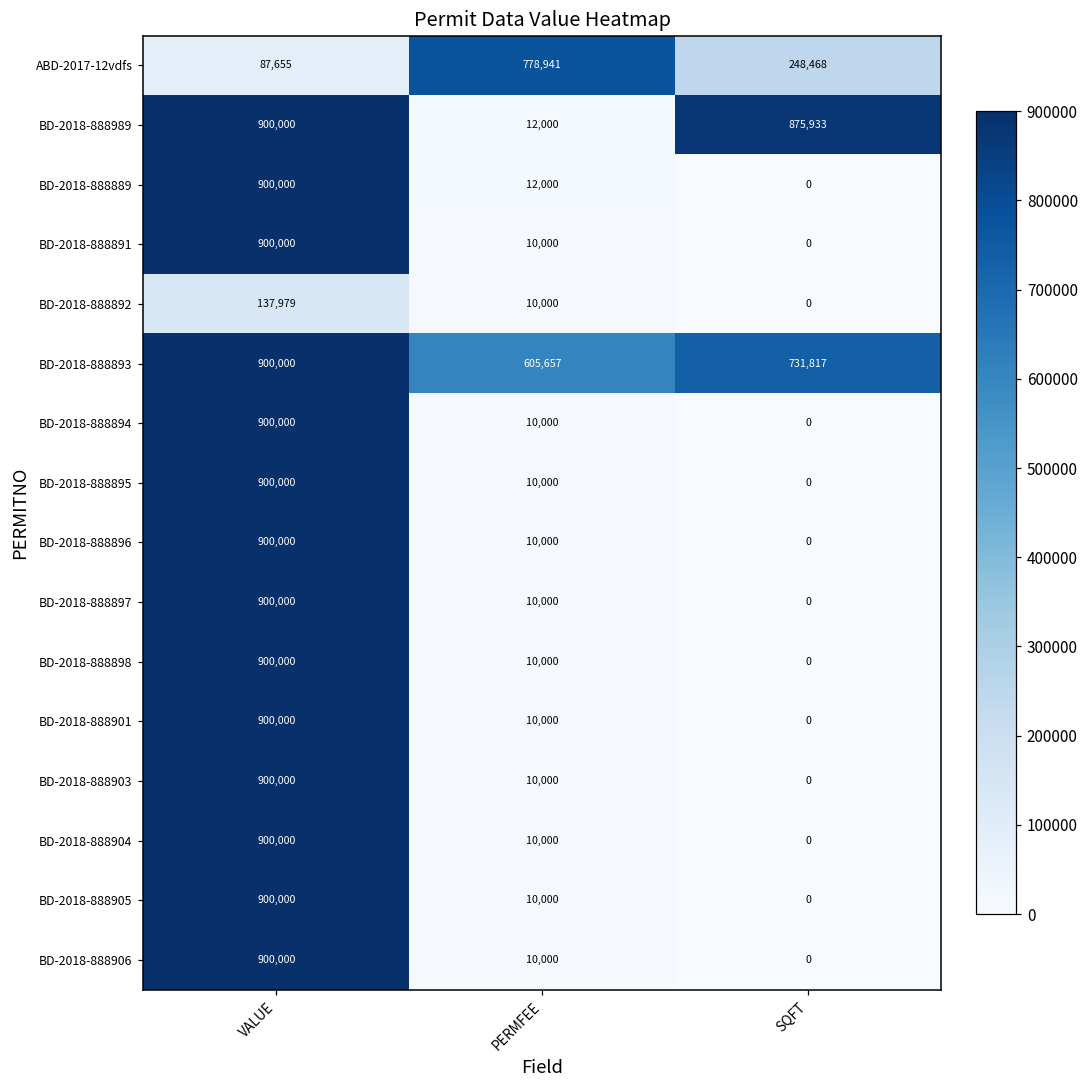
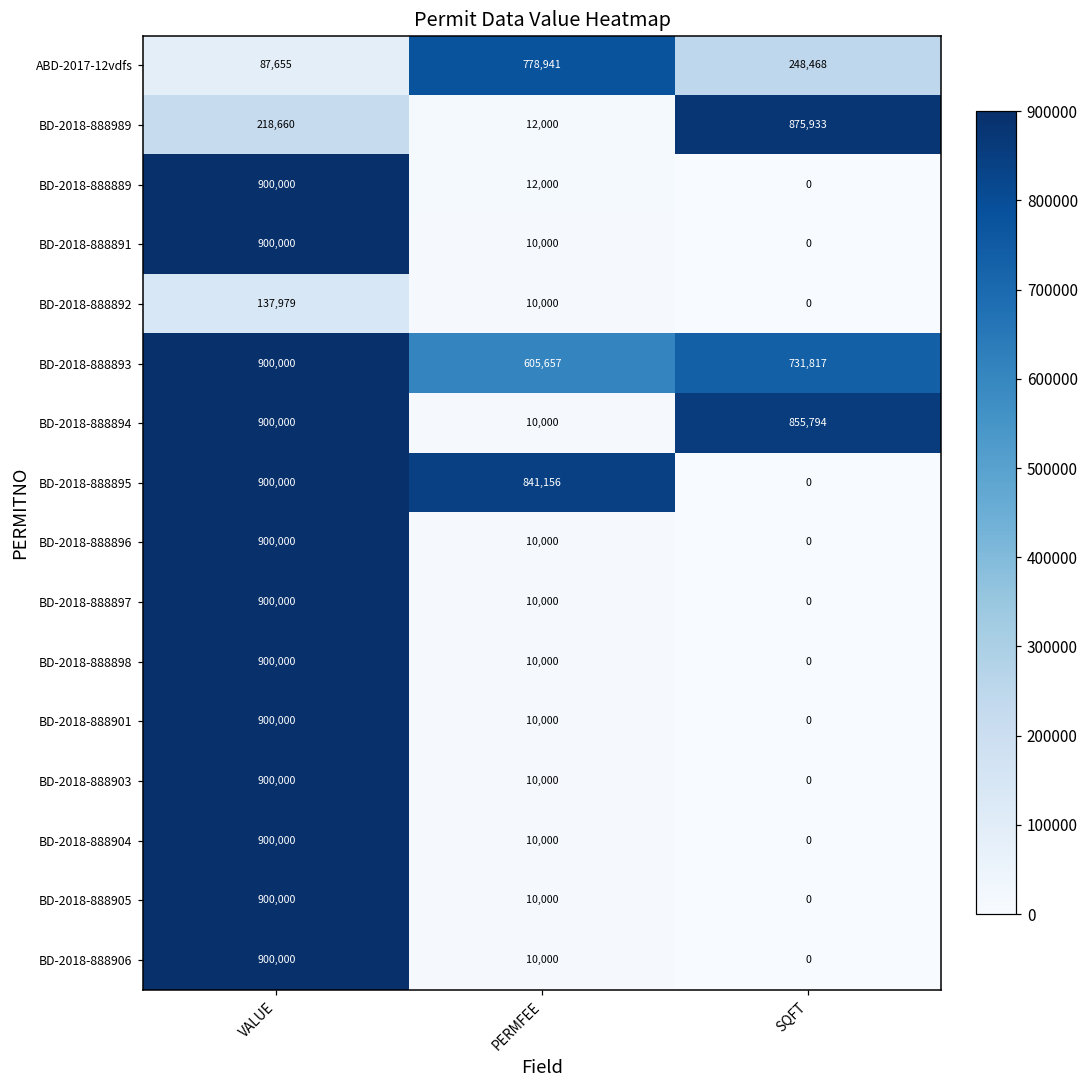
  {
    "ABD-2017-12vdfs": {
      "VALUE": "87,655",
      "PERMFEE": "778,941",
      "SQFT": "248,468"
    },
    "BD-2018-888989": {
-     "VALUE": "900,000",
+     "VALUE": "218,660",
      "PERMFEE": "12,000",
      "SQFT": "875,933"
    },
    "BD-2018-888889": {
      "VALUE": "900,000",
      "PERMFEE": "12,000",
      "SQFT": "0"
    },
    "BD-2018-888891": {
      "VALUE": "900,000",
      "PERMFEE": "10,000",
      "SQFT": "0"
    },
    "BD-2018-888892": {
      "VALUE": "137,979",
      "PERMFEE": "10,000",
      "SQFT": "0"
    },
    "BD-2018-888893": {
      "VALUE": "900,000",
      "PERMFEE": "605,657",
      "SQFT": "731,817"
    },
    "BD-2018-888894": {
      "VALUE": "900,000",
      "PERMFEE": "10,000",
-     "SQFT": "0"
+     "SQFT": "855,794"
    },
    "BD-2018-888895": {
      "VALUE": "900,000",
-     "PERMFEE": "10,000",
+     "PERMFEE": "841,156",
      "SQFT": "0"
    },
    "BD-2018-888896": {
      "VALUE": "900,000",
      "PERMFEE": "10,000",
      "SQFT": "0"
    },
    "BD-2018-888897": {
      "VALUE": "900,000",
      "PERMFEE": "10,000",
      "SQFT": "0"
    },
    "BD-2018-888898": {
      "VALUE": "900,000",
      "PERMFEE": "10,000",
      "SQFT": "0"
    },
    "BD-2018-888901": {
      "VALUE": "900,000",
      "PERMFEE": "10,000",
      "SQFT": "0"
    },
    "BD-2018-888903": {
      "VALUE": "900,000",
      "PERMFEE": "10,000",
      "SQFT": "0"
    },
    "BD-2018-888904": {
      "VALUE": "900,000",
      "PERMFEE": "10,000",
      "SQFT": "0"
    },
    "BD-2018-888905": {
      "VALUE": "900,000",
      "PERMFEE": "10,000",
      "SQFT": "0"
    },
    "BD-2018-888906": {
      "VALUE": "900,000",
      "PERMFEE": "10,000",
      "SQFT": "0"
    }
  }
